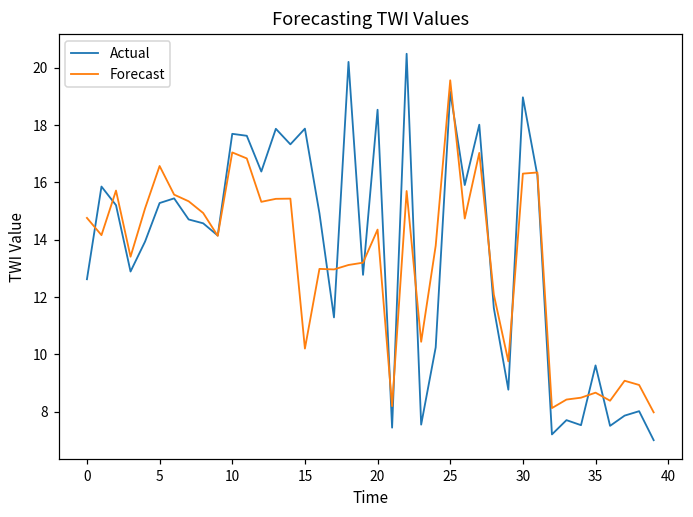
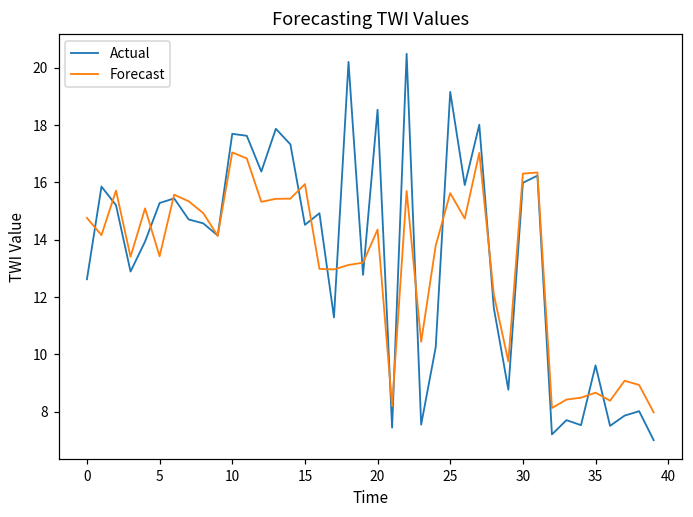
  {
    "Actual": {
      "0": 12.6,
      "5": 15.3,
      "10": 17.7,
-     "15": 17.9,
+     "15": 14.5,
      "20": 18.5,
      "25": 19.2,
-     "30": 19.0,
+     "30": 16.0,
      "35": 9.6
    },
    "Forecast": {
      "0": 14.8,
-     "5": 16.6,
+     "5": 13.4,
      "10": 17.0,
-     "15": 10.2,
+     "15": 15.9,
      "20": 14.4,
-     "25": 19.6,
+     "25": 15.6,
      "30": 16.3,
      "35": 8.7
    }
  }
